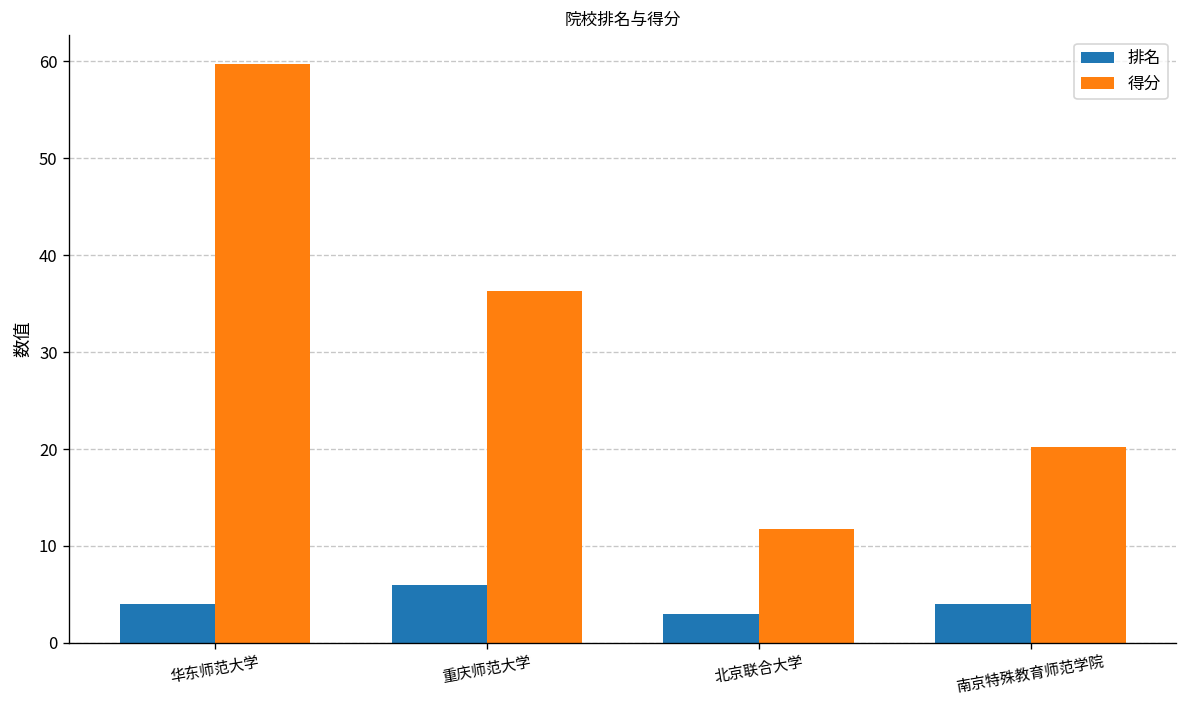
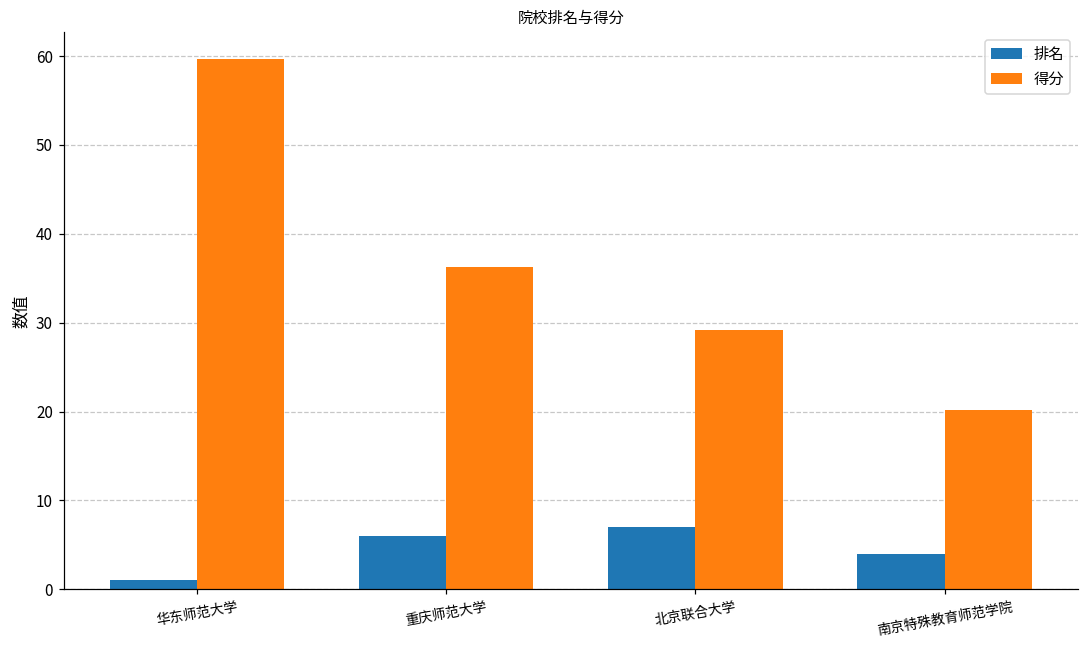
  {
    "排名": {
-     "华东师范大学": 4,
+     "华东师范大学": 1,
      "重庆师范大学": 6,
-     "北京联合大学": 3,
+     "北京联合大学": 7,
      "南京特殊教育师范学院": 4
    },
    "得分": {
      "华东师范大学": 60,
      "重庆师范大学": 36,
-     "北京联合大学": 12,
+     "北京联合大学": 29,
      "南京特殊教育师范学院": 20
    }
  }
